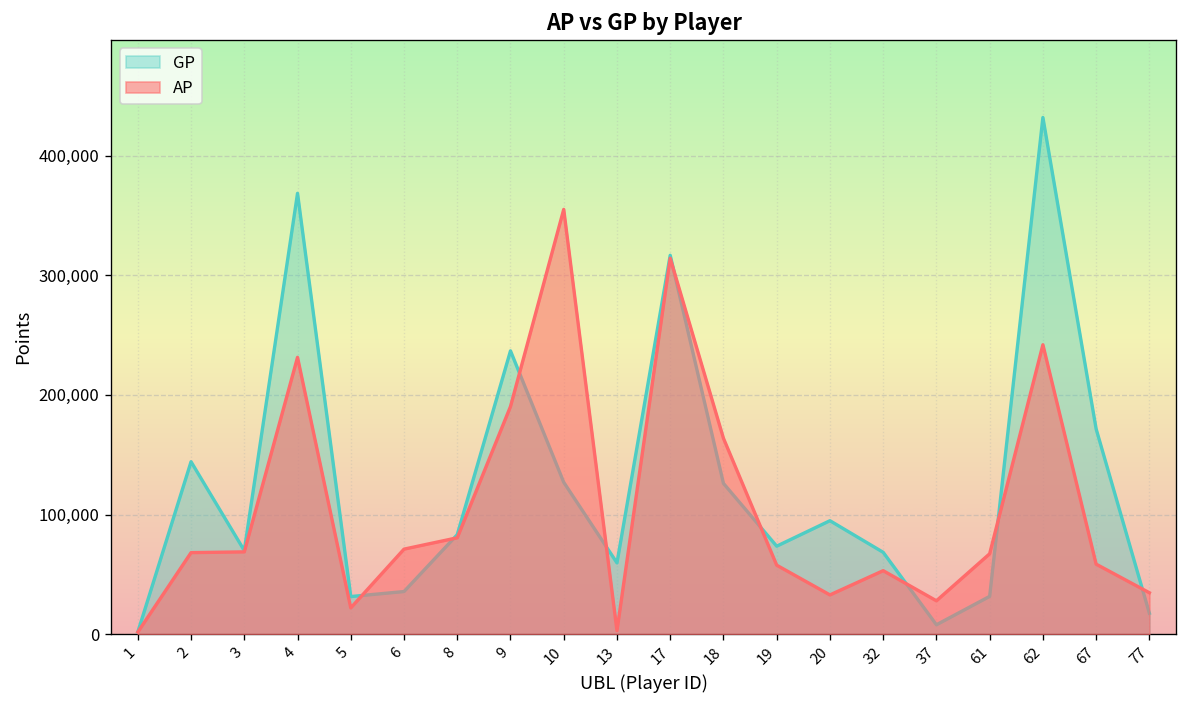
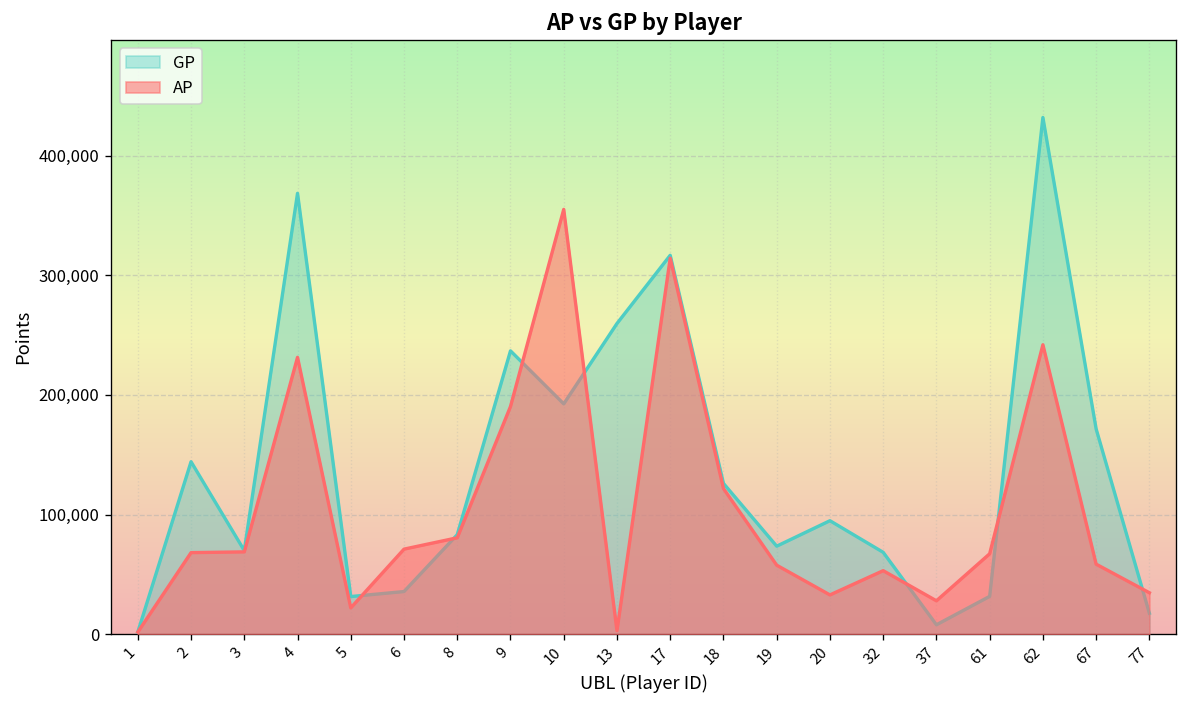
  {
    "GP": {
      "2": "140,000",
      "4": "370,000",
      "5": "30,000",
      "6": "40,000",
      "8": "80,000",
      "9": "240,000",
-     "10": "130,000",
-     "13": "60,000",
+     "10": "190,000",
+     "13": "260,000",
      "18": "130,000",
      "19": "70,000",
      "20": "90,000",
      "32": "70,000",
      "37": "10,000",
      "61": "30,000",
      "62": "430,000",
      "67": "170,000",
      "77": "20,000"
    },
    "AP": {
      "2": "70,000",
      "4": "230,000",
      "5": "20,000",
      "6": "70,000",
      "8": "80,000",
      "9": "190,000",
      "10": "360,000",
      "13": "0",
-     "18": "160,000",
+     "18": "120,000",
      "19": "60,000",
      "20": "30,000",
      "32": "50,000",
      "37": "30,000",
      "61": "70,000",
      "62": "240,000",
      "67": "60,000",
      "77": "30,000"
    }
  }
